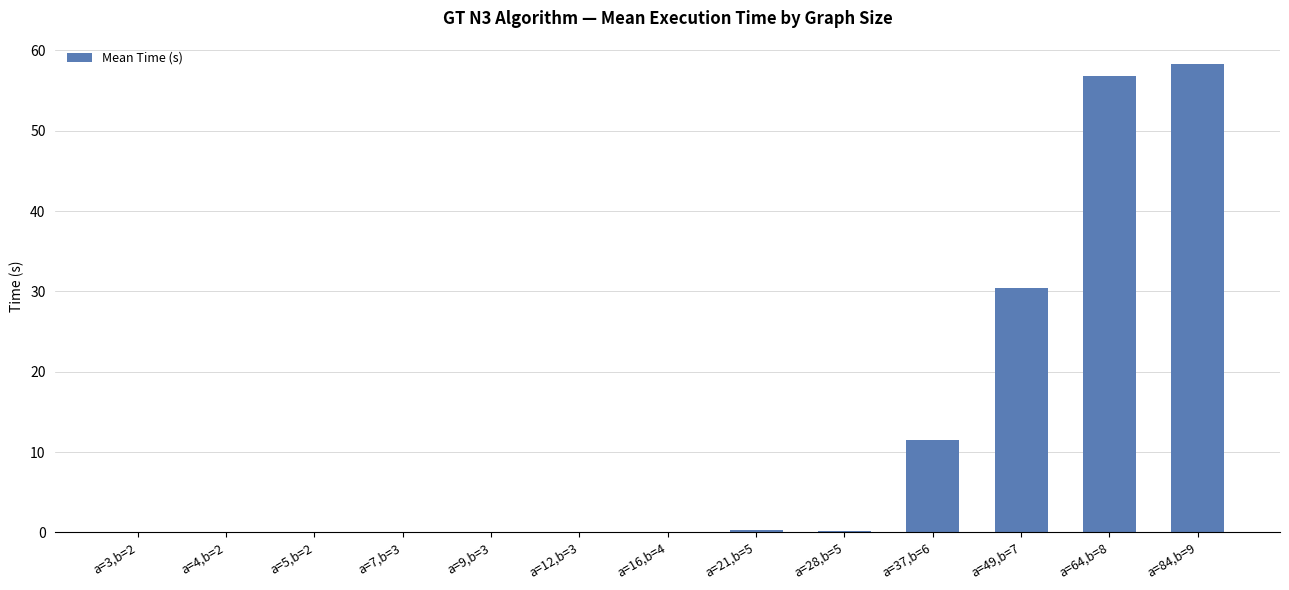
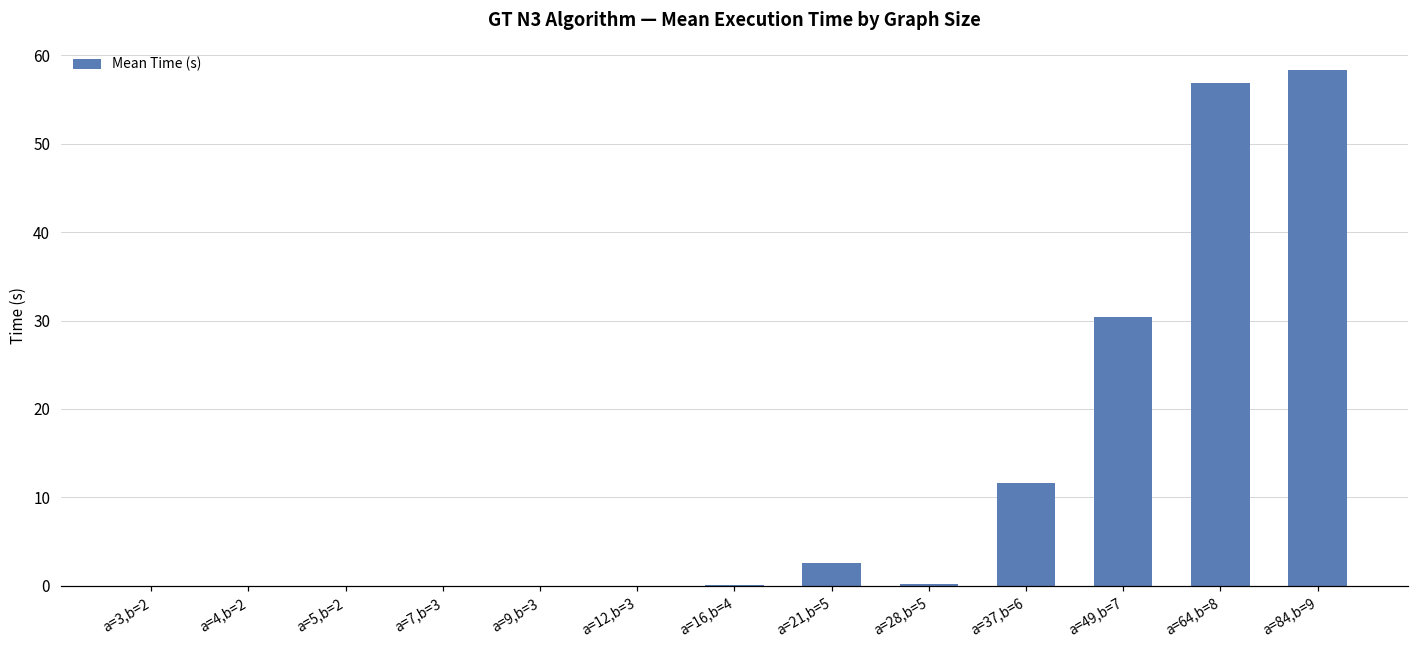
  {
-   "a=21,b=5": 0,
+   "a=21,b=5": 3,
    "a=37,b=6": 12,
    "a=49,b=7": 30,
    "a=64,b=8": 57,
    "a=84,b=9": 58
  }
